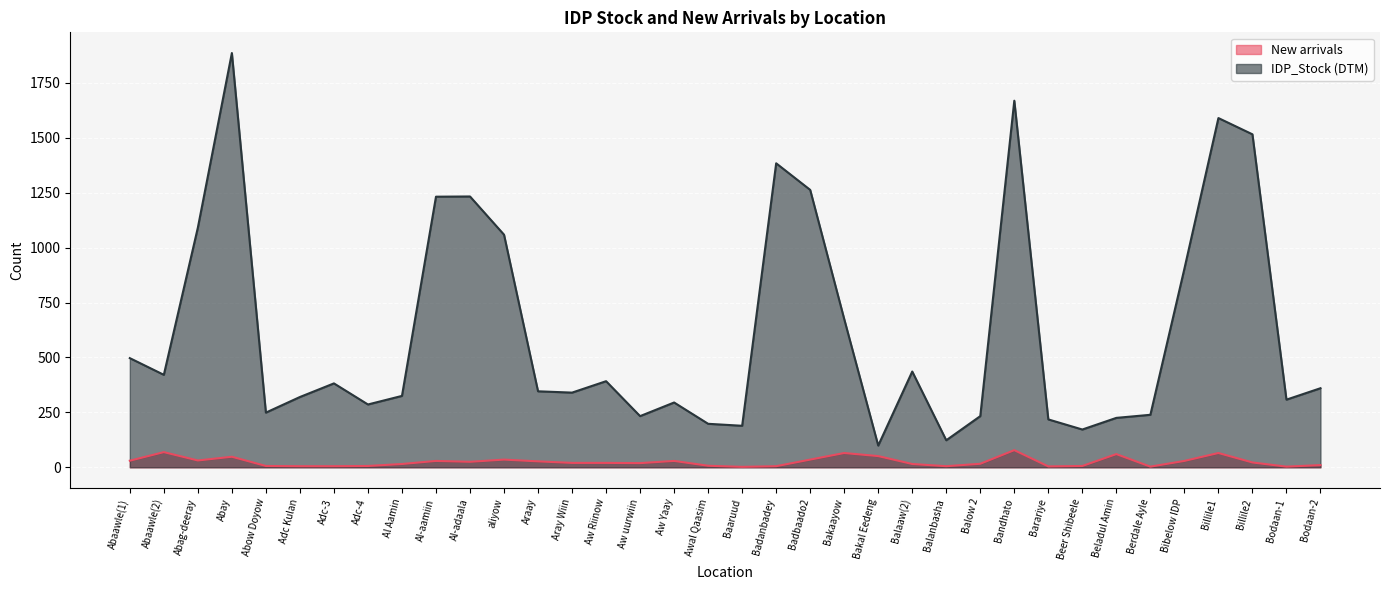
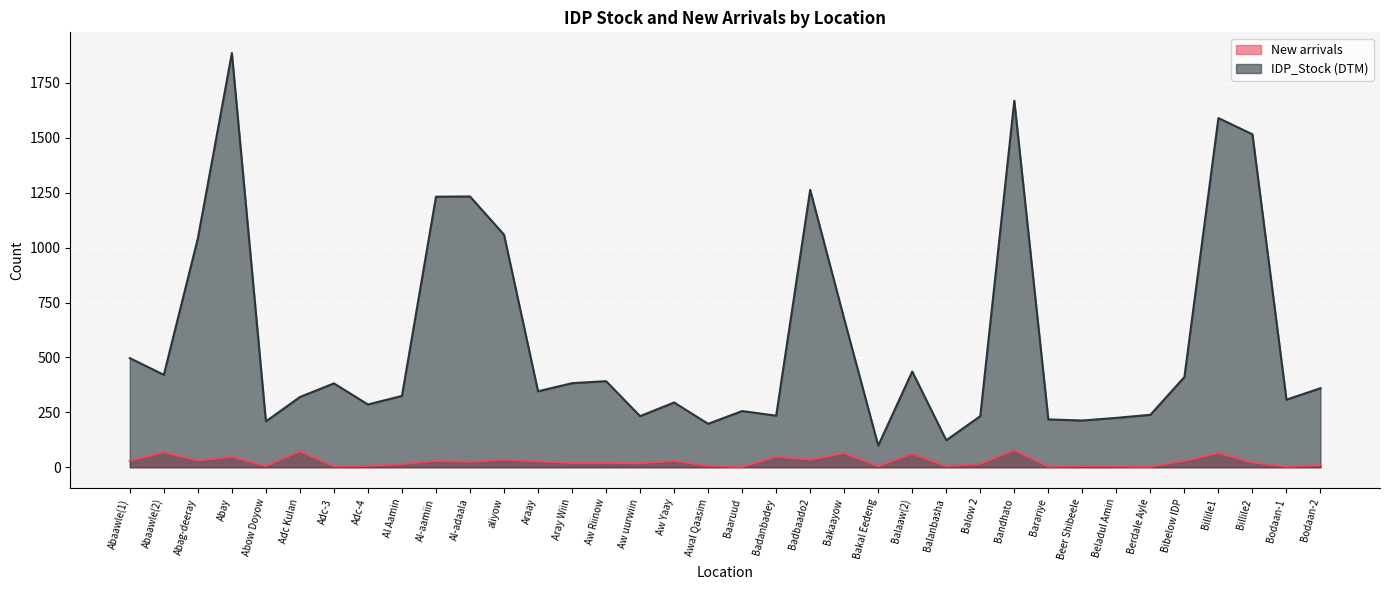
  {
    "New arrivals": {
      "Abaawle(1)": 30,
      "Abaawle(2)": 70,
      "Abag-deeray": 30,
      "Abay": 50,
      "Abow Doyow": 10,
-     "Adc Kulan": 10,
+     "Adc Kulan": 70,
      "Adc-3": 10,
      "Adc-4": 10,
      "Al Aamin": 20,
      "Al-aamiin": 30,
      "Al-adaala": 30,
      "aliyow": 40,
      "Araay": 30,
      "Aray Wiin": 20,
      "Aw Riinow": 20,
      "Aw uurwiin": 20,
      "Aw Yaay": 30,
      "Awal Qaasim": 10,
      "Baaruud": 0,
-     "Badanbadey": 10,
+     "Badanbadey": 50,
      "Badbaado2": 40,
      "Bakaayow": 70,
-     "Bakal Eedeng": 50,
-     "Balaaw(2)": 20,
+     "Bakal Eedeng": 10,
+     "Balaaw(2)": 60,
      "Balanbasha": 10,
      "Balow 2": 20,
      "Bandhato": 80,
      "Barariye": 0,
      "Beer Shibeele": 10,
-     "Beladul Amin": 60,
+     "Beladul Amin": 10,
      "Berdale Ayle": 0,
      "Bibelow IDP": 30,
      "Billile1": 70,
      "Billile2": 20,
      "Bodaan-1": 0,
      "Bodaan-2": 10
    },
    "IDP_Stock (DTM)": {
      "Abaawle(1)": 500,
      "Abaawle(2)": 420,
-     "Abag-deeray": 1090,
+     "Abag-deeray": 1040,
      "Abay": 1890,
-     "Abow Doyow": 250,
+     "Abow Doyow": 210,
      "Adc Kulan": 320,
      "Adc-3": 380,
      "Adc-4": 290,
      "Al Aamin": 330,
      "Al-aamiin": 1230,
      "Al-adaala": 1230,
      "aliyow": 1060,
      "Araay": 350,
-     "Aray Wiin": 340,
+     "Aray Wiin": 380,
      "Aw Riinow": 390,
      "Aw uurwiin": 230,
      "Aw Yaay": 300,
      "Awal Qaasim": 200,
-     "Baaruud": 190,
-     "Badanbadey": 1380,
+     "Baaruud": 260,
+     "Badanbadey": 240,
      "Badbaado2": 1260,
      "Bakaayow": 680,
      "Bakal Eedeng": 100,
      "Balaaw(2)": 440,
      "Balanbasha": 120,
      "Balow 2": 230,
      "Bandhato": 1670,
      "Barariye": 220,
-     "Beer Shibeele": 170,
+     "Beer Shibeele": 210,
      "Beladul Amin": 230,
      "Berdale Ayle": 240,
-     "Bibelow IDP": 900,
+     "Bibelow IDP": 410,
      "Billile1": 1590,
      "Billile2": 1520,
      "Bodaan-1": 310,
      "Bodaan-2": 360
    }
  }
